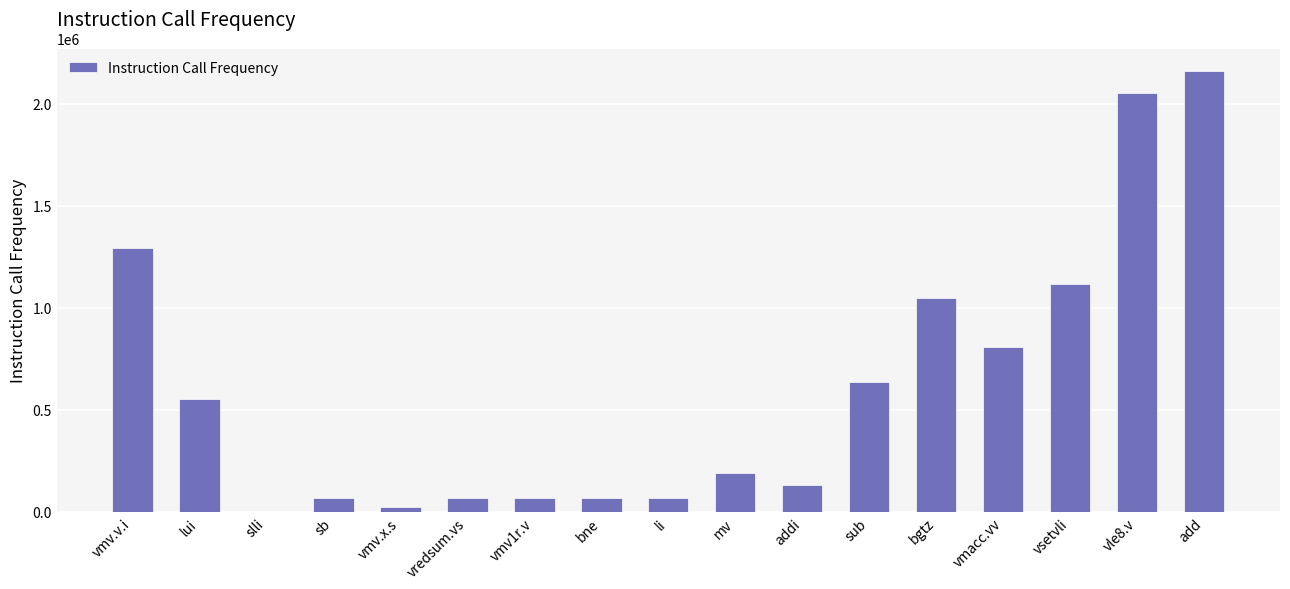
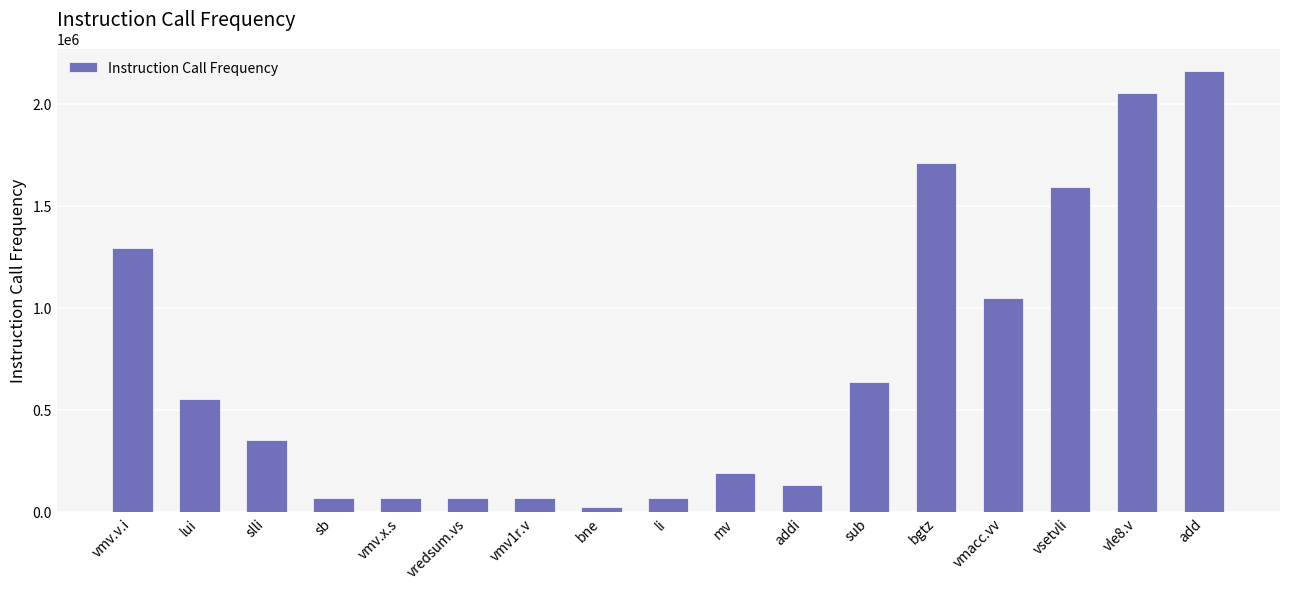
  {
    "vmv.v.i": 1290000,
    "lui": 550000,
-   "slli": 0,
+   "slli": 350000,
    "sb": 70000,
-   "vmv.x.s": 30000,
+   "vmv.x.s": 70000,
    "vredsum.vs": 70000,
    "vmv1r.v": 70000,
-   "bne": 70000,
+   "bne": 20000,
    "li": 70000,
    "mv": 190000,
    "addi": 130000,
    "sub": 640000,
-   "bgtz": 1050000,
-   "vmacc.vv": 810000,
-   "vsetvli": 1110000,
+   "bgtz": 1710000,
+   "vmacc.vv": 1050000,
+   "vsetvli": 1590000,
    "vle8.v": 2050000,
    "add": 2160000
  }
